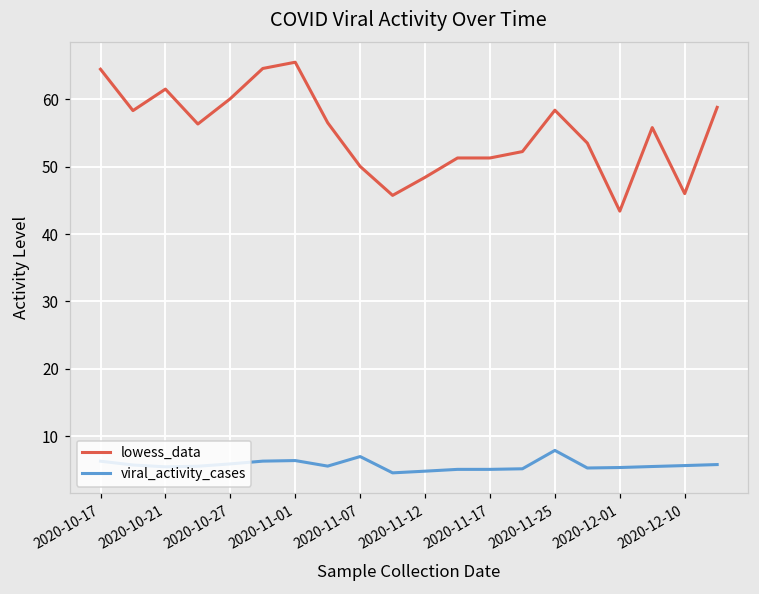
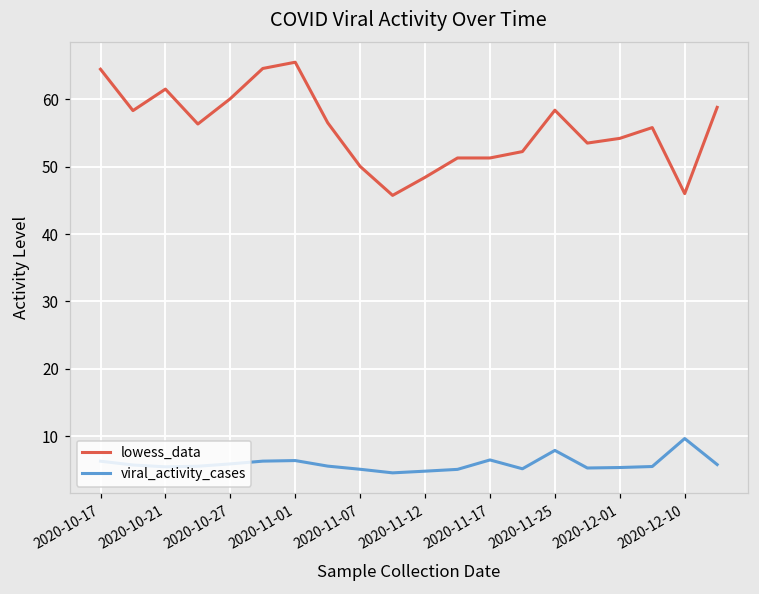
  {
    "lowess_data": {
      "2020-10-17": 64,
      "2020-10-21": 62,
      "2020-10-27": 60,
      "2020-11-01": 66,
      "2020-11-07": 50,
      "2020-11-12": 48,
      "2020-11-17": 51,
      "2020-11-25": 58,
-     "2020-12-01": 43,
+     "2020-12-01": 54,
      "2020-12-10": 46
    },
    "viral_activity_cases": {
      "2020-11-01": 6,
-     "2020-11-07": 7,
+     "2020-11-07": 5,
      "2020-11-12": 5,
-     "2020-11-17": 5,
+     "2020-11-17": 6,
      "2020-11-25": 8,
      "2020-12-01": 5,
-     "2020-12-10": 6
+     "2020-12-10": 10
    }
  }
